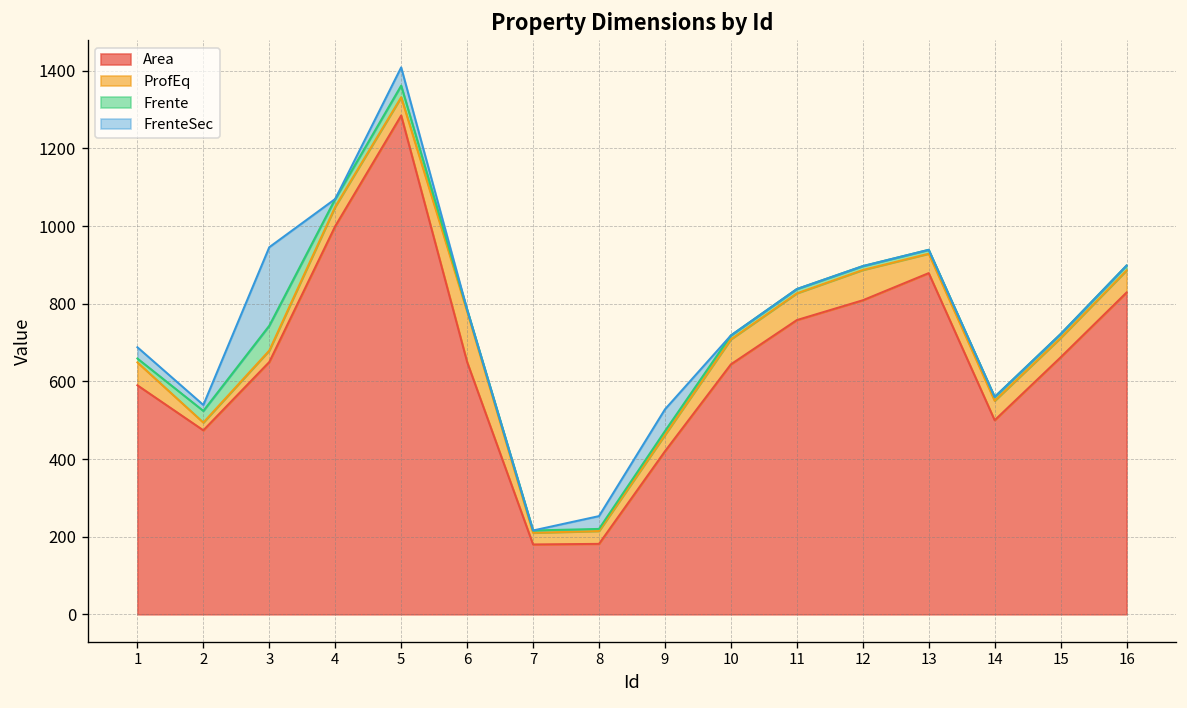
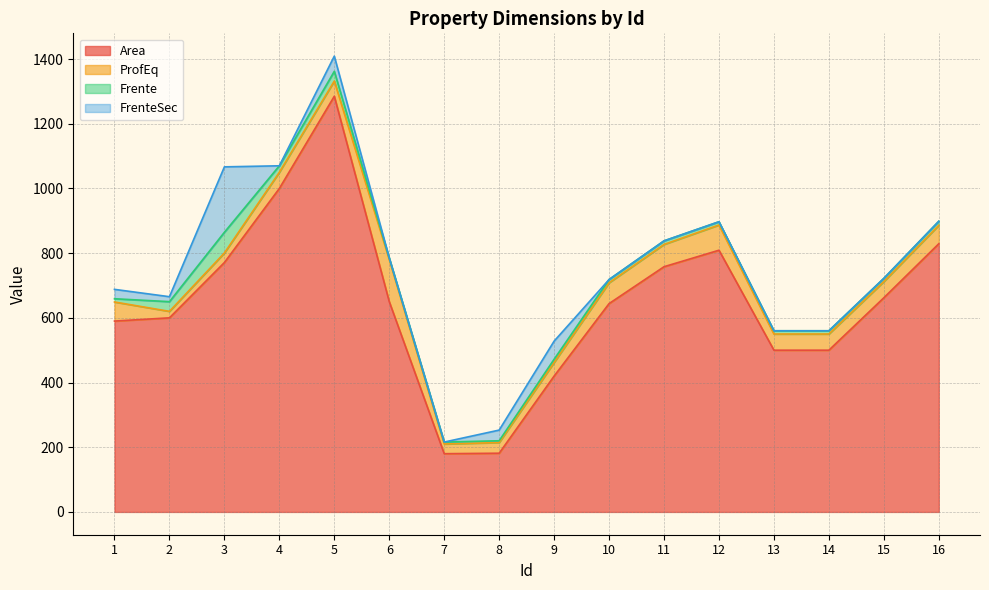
  {
    "Area": {
      "1": 590,
-     "2": 470,
-     "3": 650,
+     "2": 600,
+     "3": 770,
      "4": 1000,
      "5": 1290,
      "6": 650,
      "7": 180,
      "8": 180,
      "9": 420,
      "10": 640,
      "11": 760,
      "12": 810,
-     "13": 880,
+     "13": 500,
      "14": 500,
      "15": 660,
      "16": 830
    },
    "ProfEq": {
      "1": 60,
      "2": 20,
      "3": 30,
      "4": 50,
      "5": 50,
      "9": 40,
      "10": 60,
      "11": 70,
      "12": 80,
      "13": 50,
      "14": 50,
      "15": 50,
      "16": 60
    },
    "Frente": {
      "1": 10,
      "2": 30,
      "3": 60,
      "5": 30,
      "9": 10
    },
    "FrenteSec": {
      "1": 30,
      "2": 20,
      "3": 200,
      "5": 50,
      "8": 30,
      "9": 60
    }
  }
